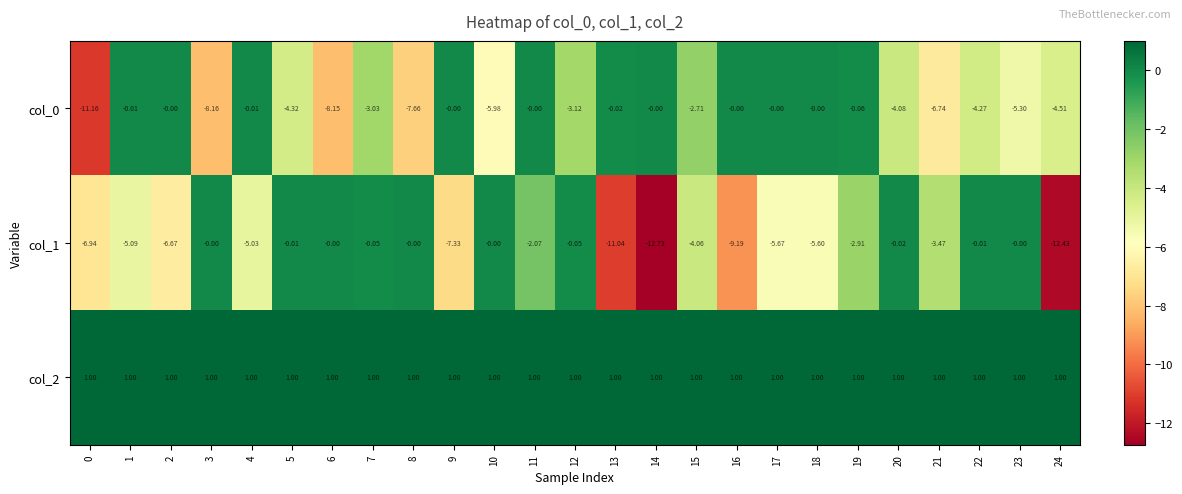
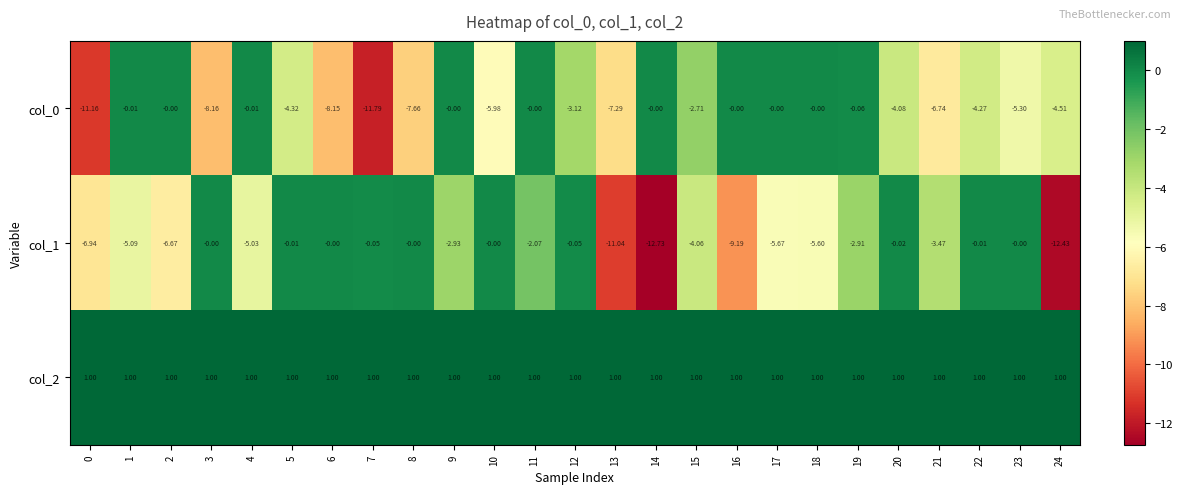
  {
    "col_0": {
      "0": -11.16,
      "1": -0.01,
      "2": -0.00,
      "3": -8.16,
      "4": -0.01,
      "5": -4.32,
      "6": -8.15,
-     "7": -3.03,
+     "7": -11.79,
      "8": -7.66,
      "9": -0.00,
      "10": -5.98,
      "11": -0.00,
      "12": -3.12,
-     "13": -0.02,
+     "13": -7.29,
      "14": -0.00,
      "15": -2.71,
      "16": -0.00,
      "17": -0.00,
      "18": -0.00,
      "19": -0.06,
      "20": -4.08,
      "21": -6.74,
      "22": -4.27,
      "23": -5.30,
      "24": -4.51
    },
    "col_1": {
      "0": -6.94,
      "1": -5.09,
      "2": -6.67,
      "3": -0.00,
      "4": -5.03,
      "5": -0.01,
      "6": -0.00,
      "7": -0.05,
      "8": -0.00,
-     "9": -7.33,
+     "9": -2.93,
      "10": -0.00,
      "11": -2.07,
      "12": -0.05,
      "13": -11.04,
      "14": -12.73,
      "15": -4.06,
      "16": -9.19,
      "17": -5.67,
      "18": -5.60,
      "19": -2.91,
      "20": -0.02,
      "21": -3.47,
      "22": -0.01,
      "23": -0.00,
      "24": -12.43
    },
    "col_2": {
      "0": 1.00,
      "1": 1.00,
      "2": 1.00,
      "3": 1.00,
      "4": 1.00,
      "5": 1.00,
      "6": 1.00,
      "7": 1.00,
      "8": 1.00,
      "9": 1.00,
      "10": 1.00,
      "11": 1.00,
      "12": 1.00,
      "13": 1.00,
      "14": 1.00,
      "15": 1.00,
      "16": 1.00,
      "17": 1.00,
      "18": 1.00,
      "19": 1.00,
      "20": 1.00,
      "21": 1.00,
      "22": 1.00,
      "23": 1.00,
      "24": 1.00
    }
  }
